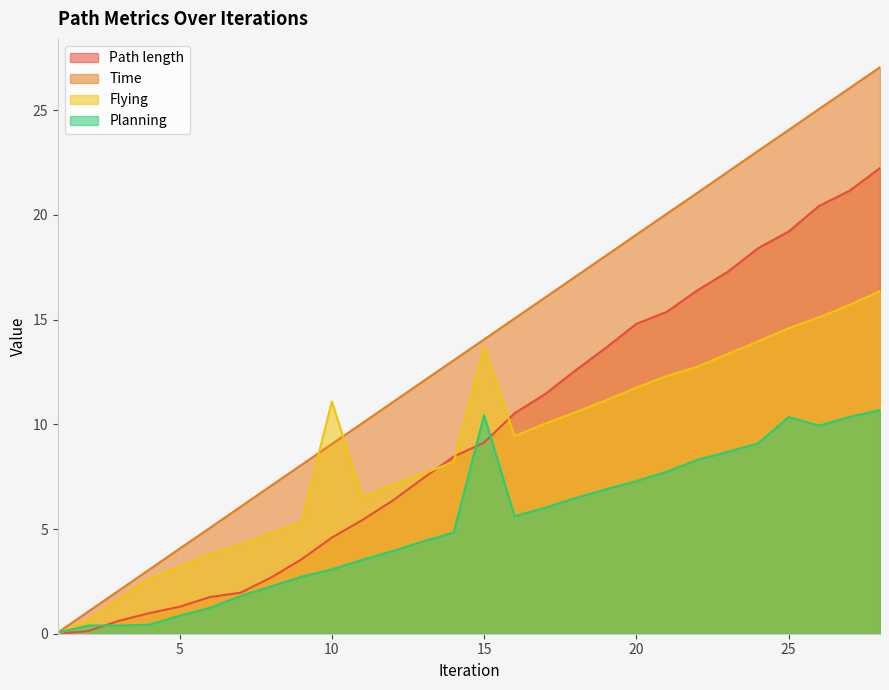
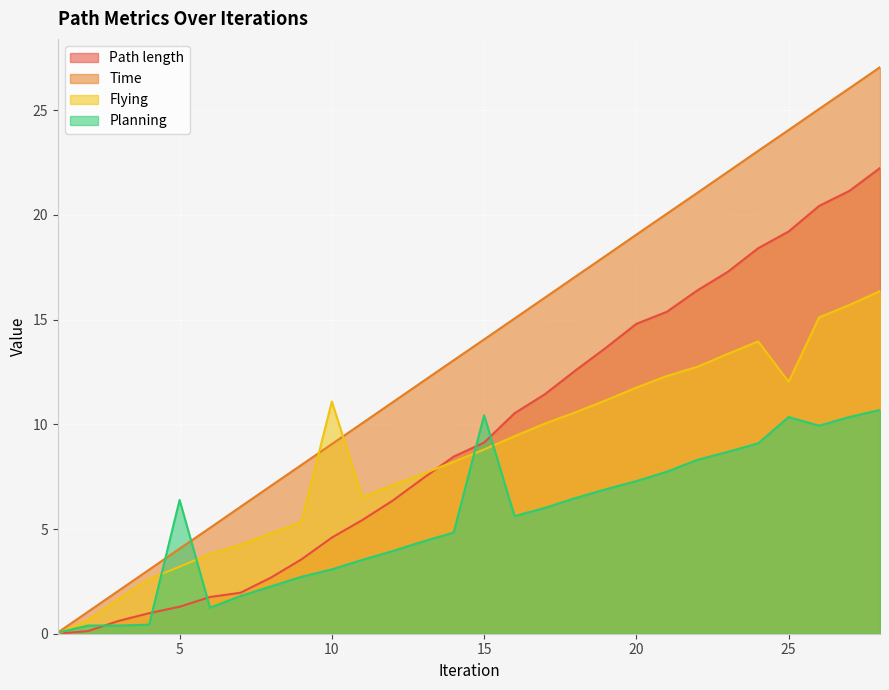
  {
    "Flying": {
      "5": 3.2,
      "10": 11.1,
-     "15": 13.7,
+     "15": 8.8,
      "20": 11.8,
-     "25": 14.6
+     "25": 12.0
    },
    "Planning": {
-     "5": 0.9,
+     "5": 6.4,
      "10": 3.1,
      "15": 10.4,
      "20": 7.3,
      "25": 10.3
    }
  }
